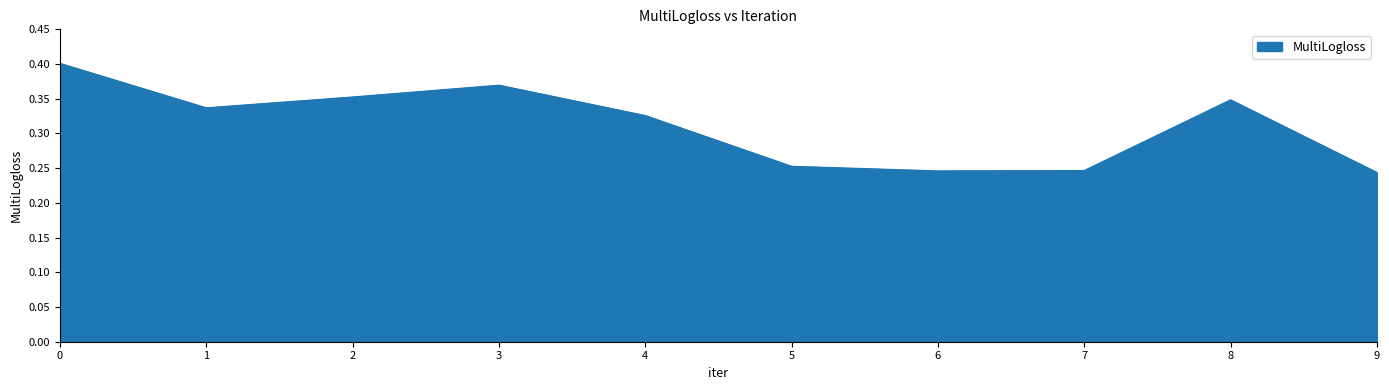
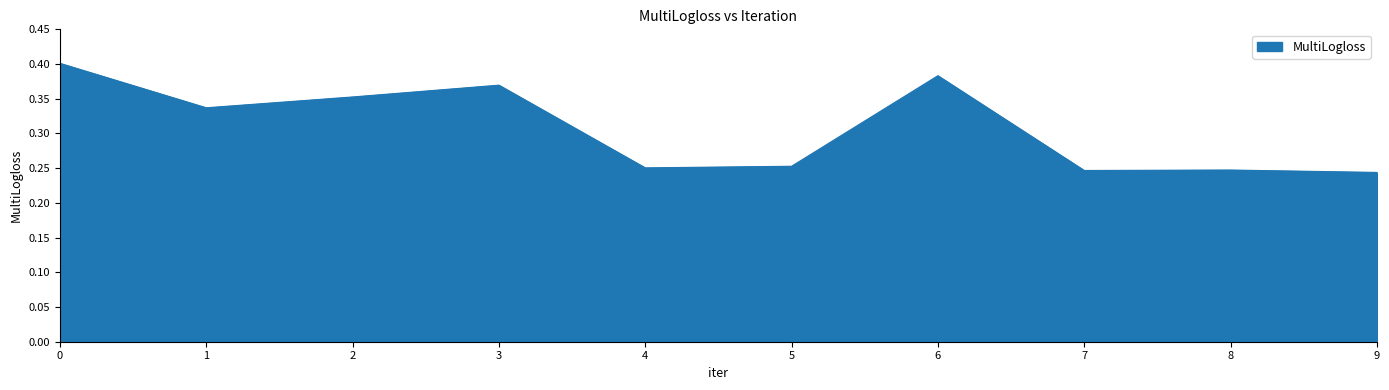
  {
    "0": 0.40,
    "1": 0.34,
    "2": 0.35,
    "3": 0.37,
-   "4": 0.33,
+   "4": 0.25,
    "5": 0.25,
-   "6": 0.25,
+   "6": 0.38,
    "7": 0.25,
-   "8": 0.35,
+   "8": 0.25,
    "9": 0.24
  }
